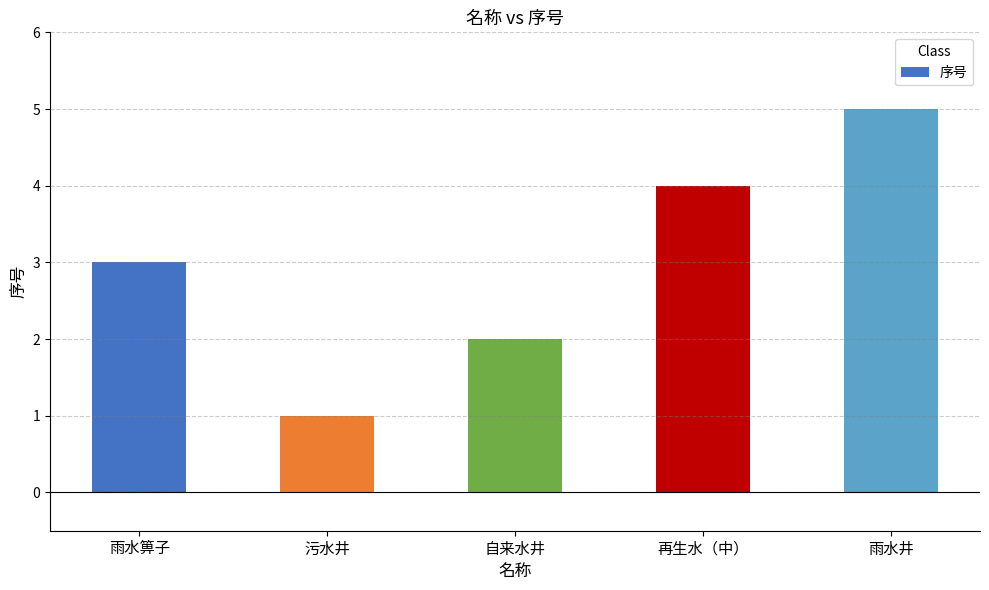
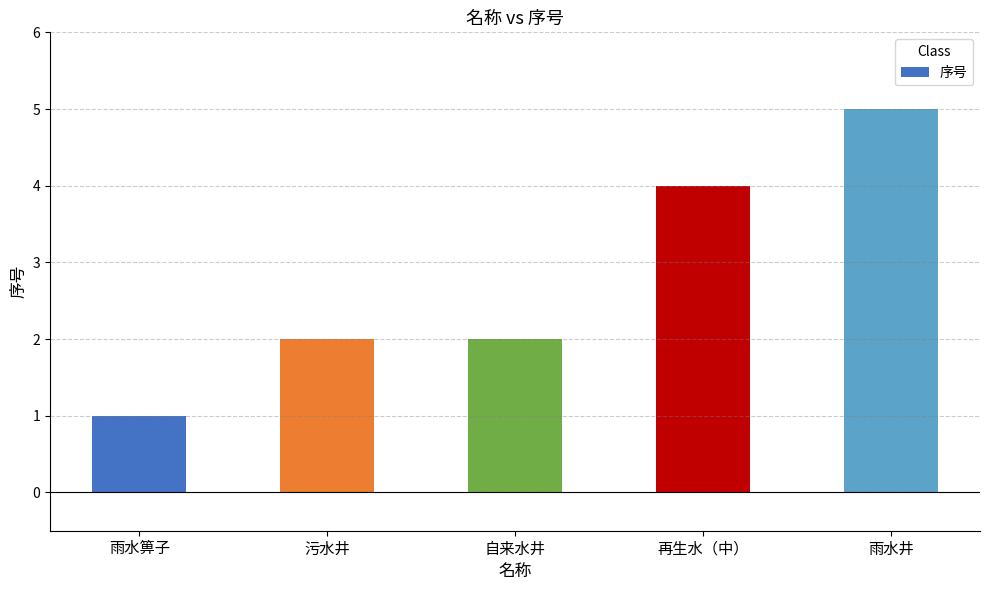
  {
-   "雨水箅子": 3,
-   "污水井": 1,
+   "雨水箅子": 1,
+   "污水井": 2,
    "自来水井": 2,
    "再生水（中）": 4,
    "雨水井": 5
  }
